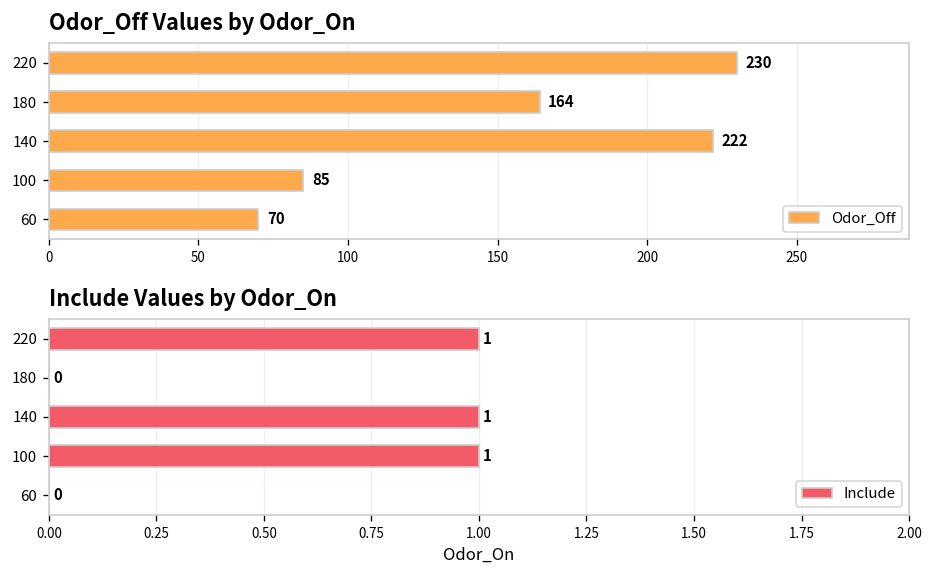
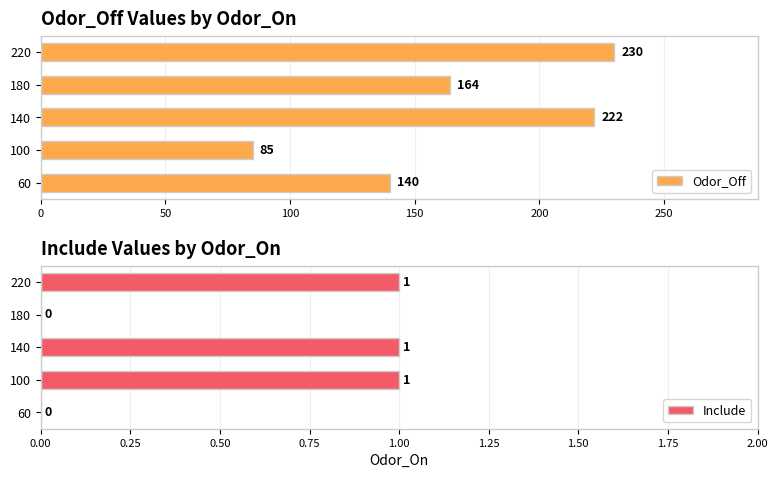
  {
    "Odor_Off Values by Odor_On": {
      "220": 230,
      "180": 164,
      "140": 222,
      "100": 85,
-     "60": 70
+     "60": 140
    },
    "Include Values by Odor_On": {
      "220": 1,
      "180": 0,
      "140": 1,
      "100": 1,
      "60": 0
    }
  }
